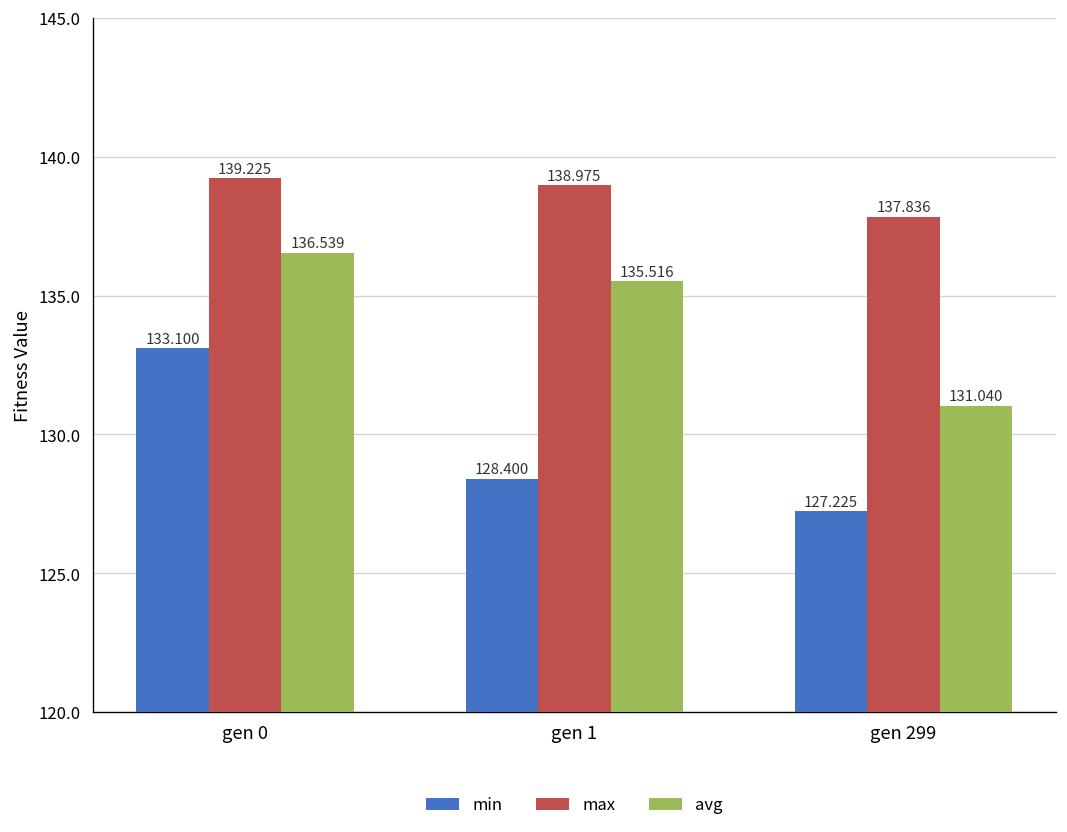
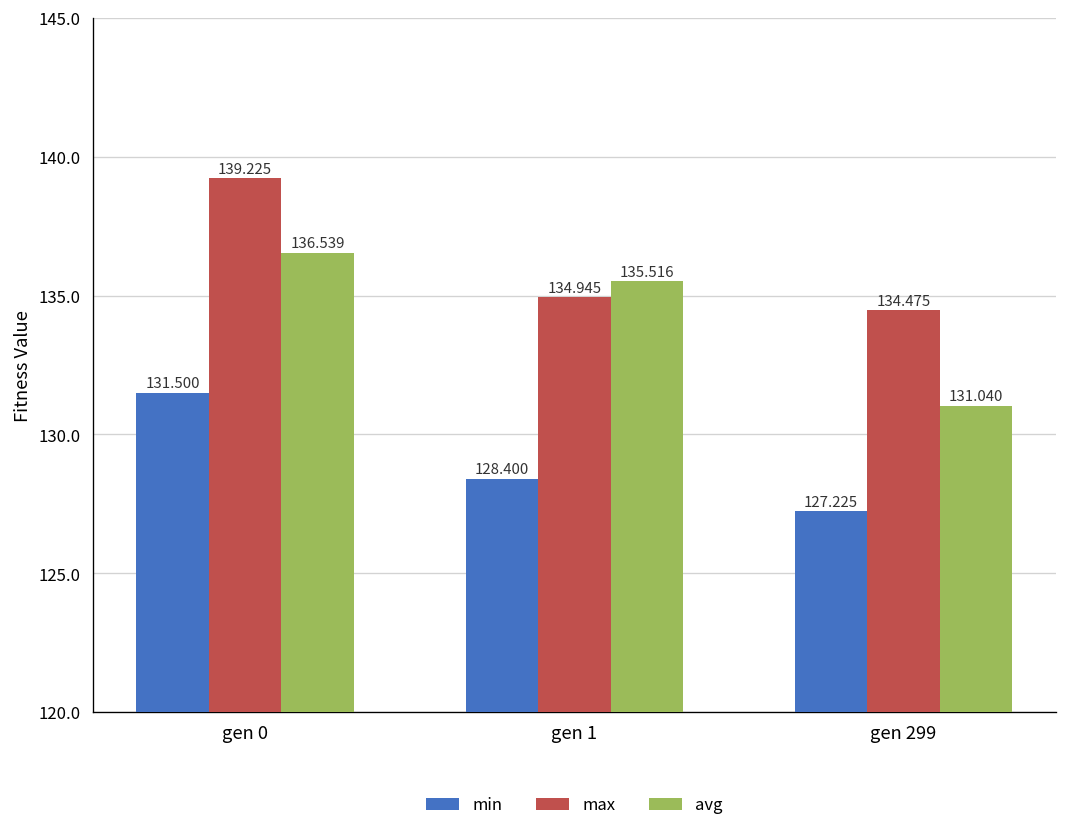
  {
    "min": {
-     "gen 0": 133.100,
+     "gen 0": 131.500,
      "gen 1": 128.400,
      "gen 299": 127.225
    },
    "max": {
      "gen 0": 139.225,
-     "gen 1": 138.975,
-     "gen 299": 137.836
+     "gen 1": 134.945,
+     "gen 299": 134.475
    },
    "avg": {
      "gen 0": 136.539,
      "gen 1": 135.516,
      "gen 299": 131.040
    }
  }
